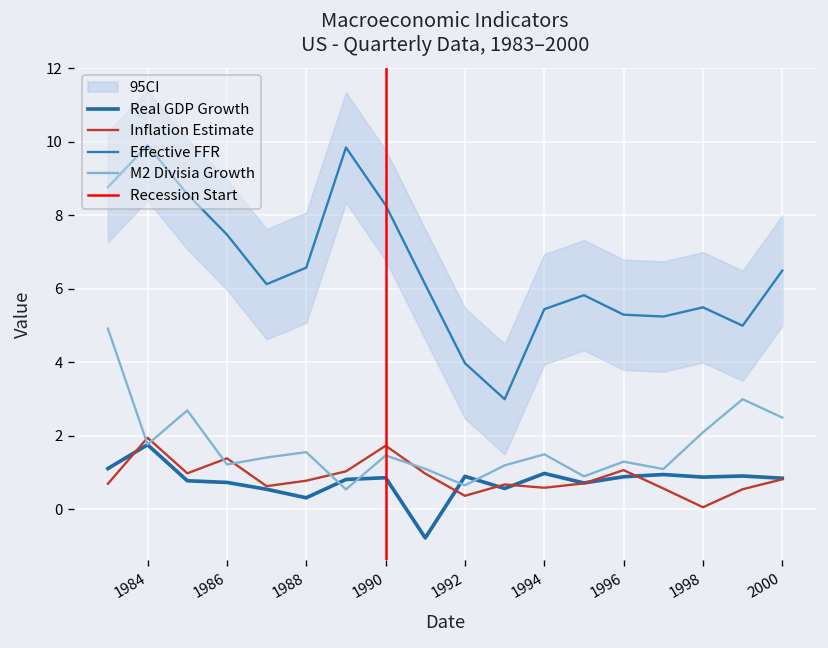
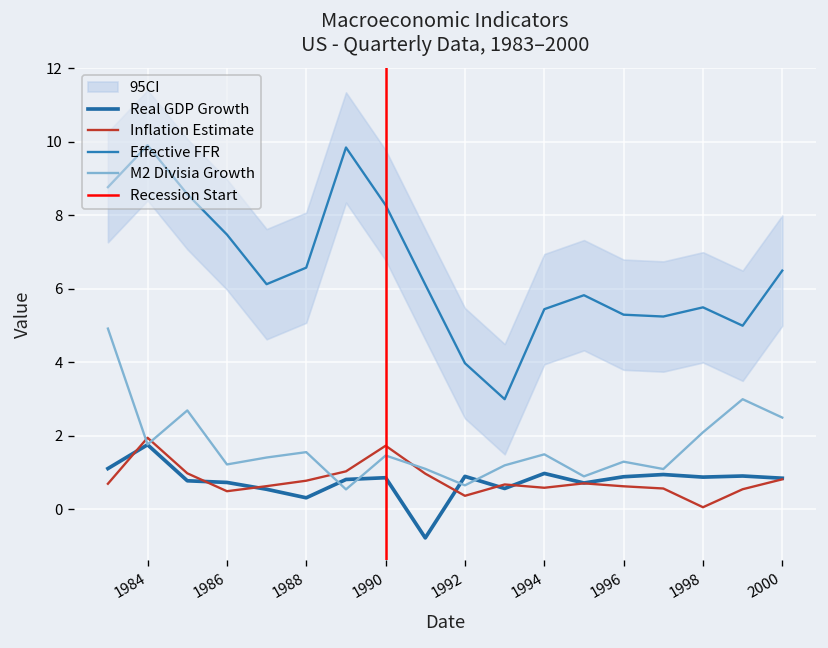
  {
    "Inflation Estimate": {
      "1984": 2.0,
-     "1986": 1.4,
+     "1986": 0.5,
      "1988": 0.8,
      "1990": 1.7,
      "1992": 0.4,
      "1994": 0.6,
-     "1996": 1.1,
+     "1996": 0.6,
      "1998": 0.1
    }
  }
